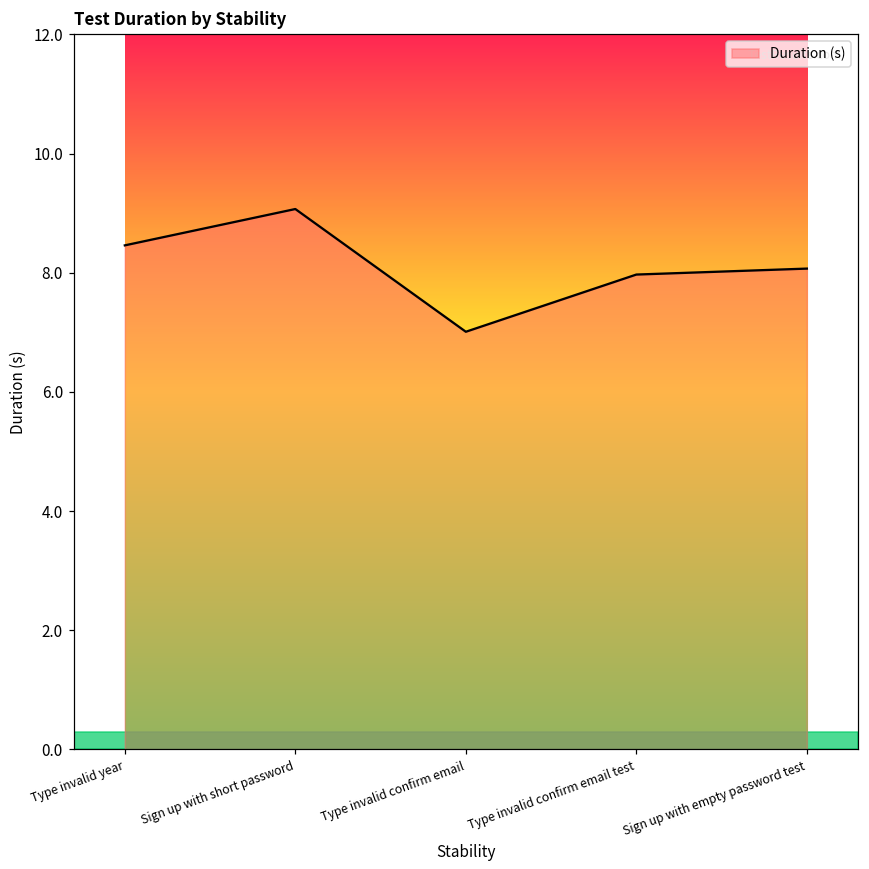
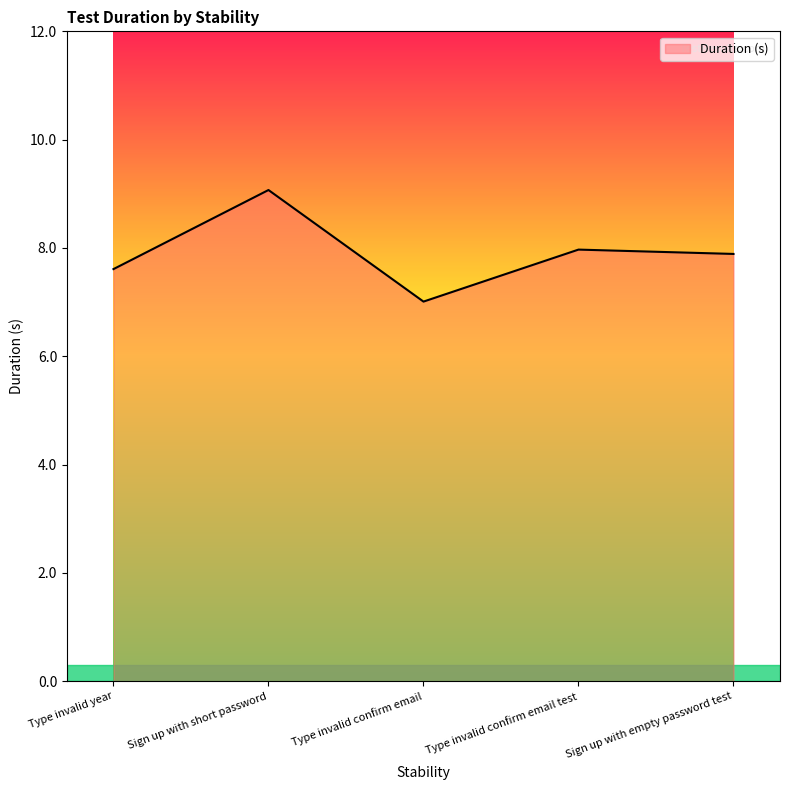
  {
-   "Type invalid year": 8.5,
+   "Type invalid year": 7.6,
    "Sign up with short password": 9.1,
    "Type invalid confirm email": 7.0,
    "Type invalid confirm email test": 8.0,
-   "Sign up with empty password test": 8.1
+   "Sign up with empty password test": 7.9
  }
